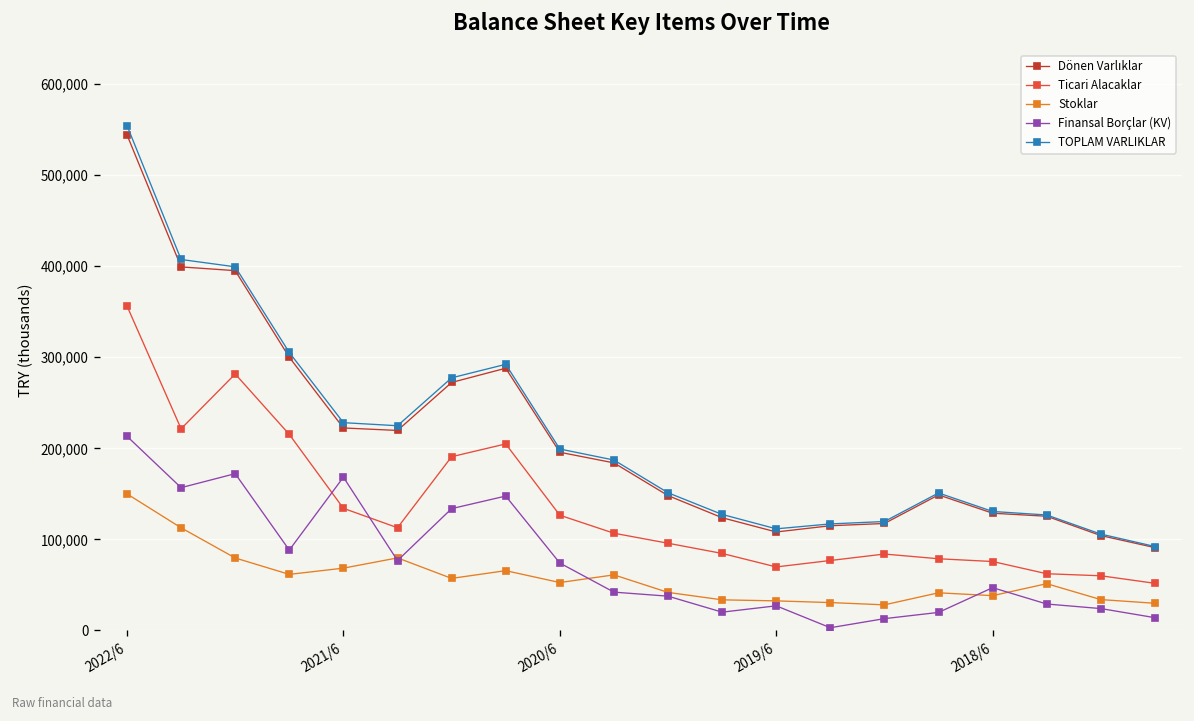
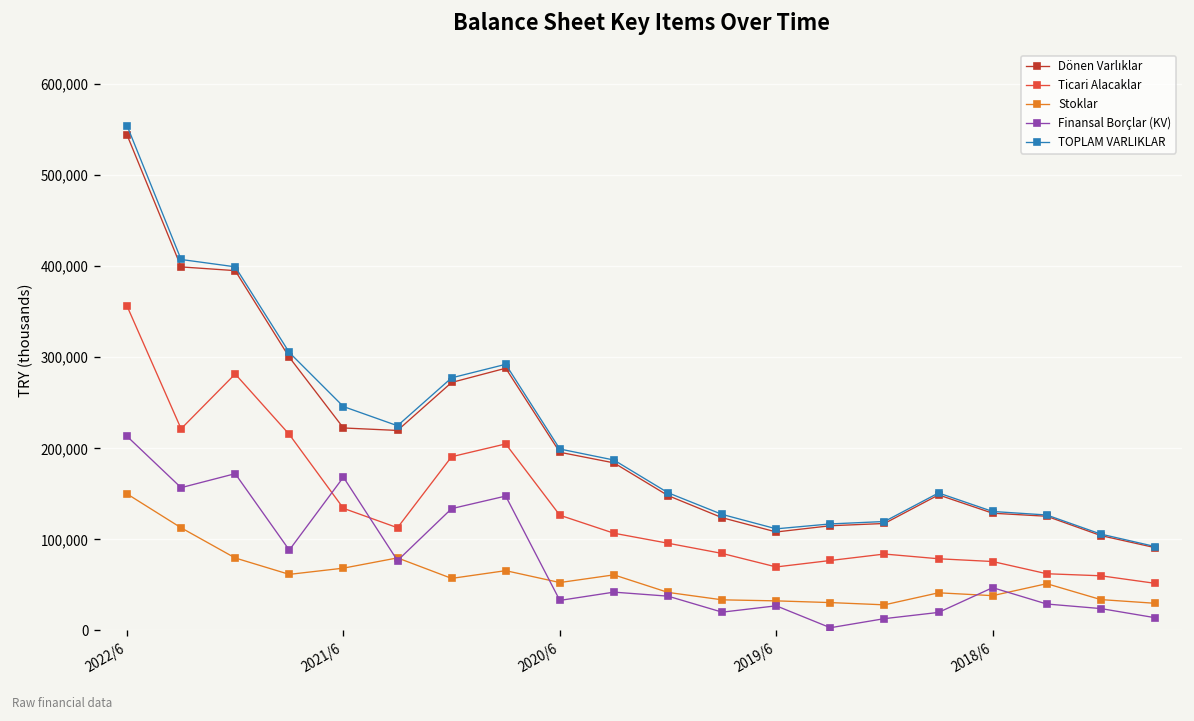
  {
    "Finansal Borçlar (KV)": {
      "2022/6": "210,000",
      "2021/6": "170,000",
-     "2020/6": "70,000",
+     "2020/6": "30,000",
      "2019/6": "30,000",
      "2018/6": "50,000"
    },
    "TOPLAM VARLIKLAR": {
      "2022/6": "550,000",
-     "2021/6": "230,000",
+     "2021/6": "250,000",
      "2020/6": "200,000",
      "2019/6": "110,000"
    }
  }
